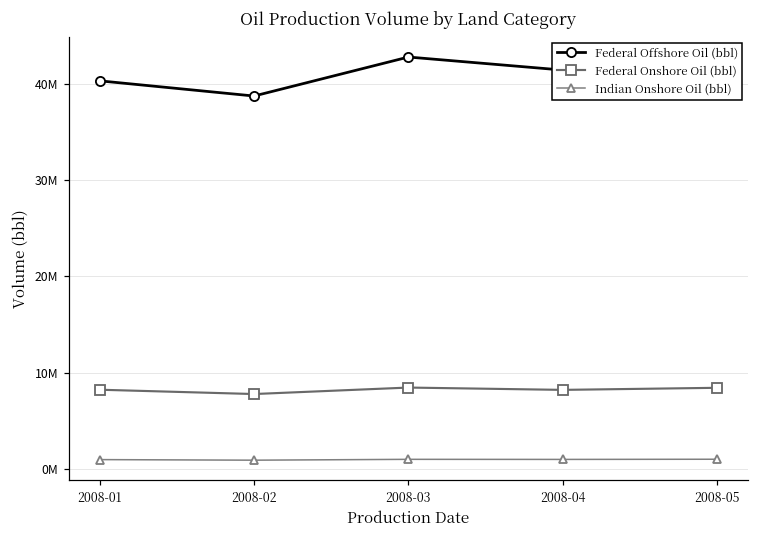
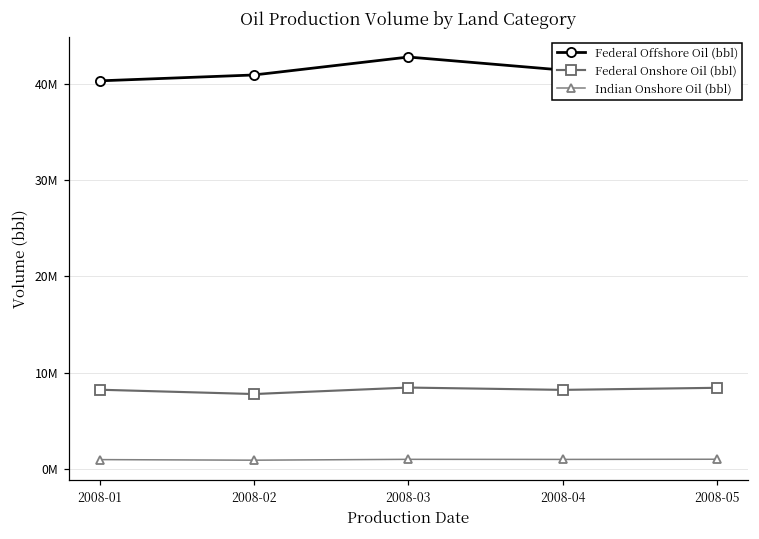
  {
    "Federal Offshore Oil (bbl)": {
      "2008-01": 40000000,
-     "2008-02": 39000000,
+     "2008-02": 41000000,
      "2008-03": 43000000
    }
  }
